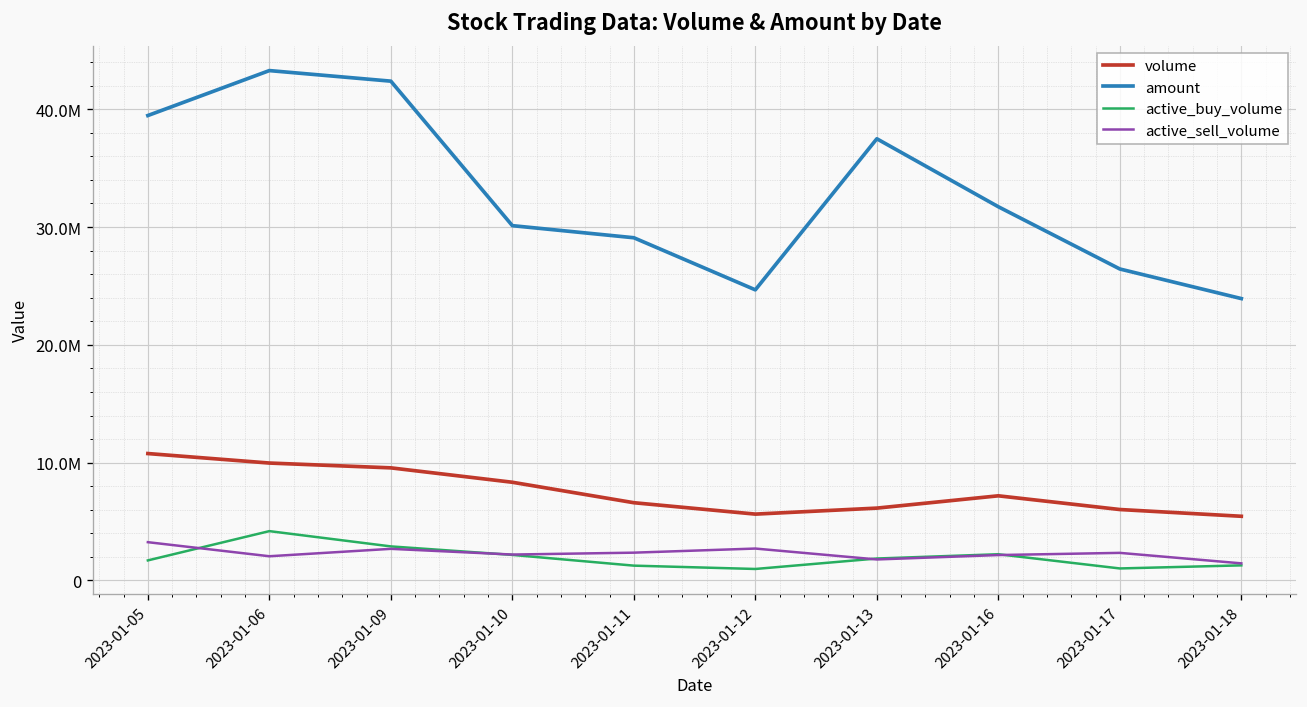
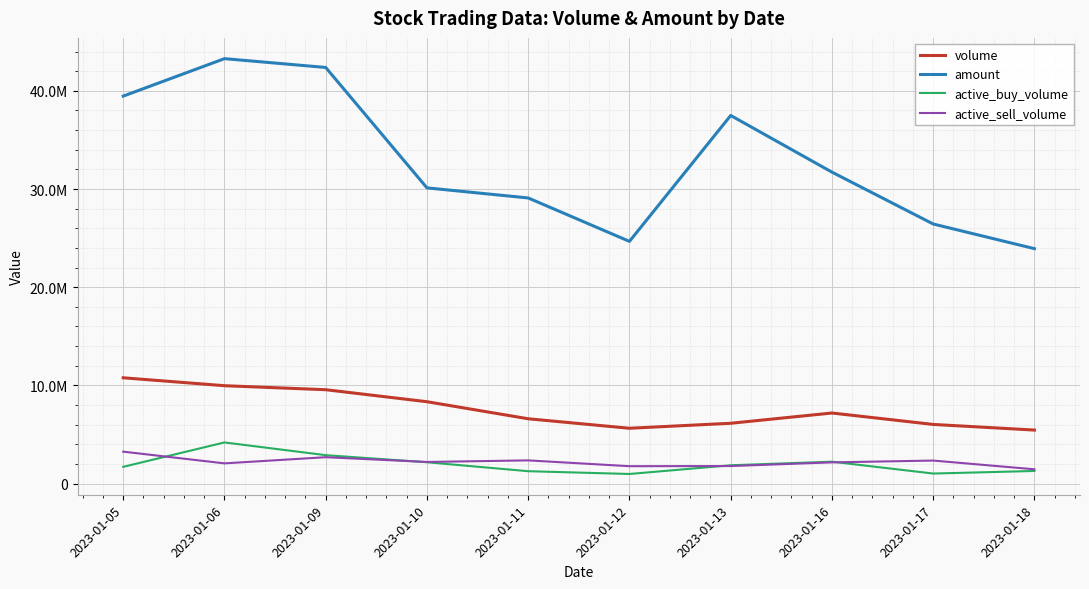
  {
    "volume": {
      "2023-01-05": 11000000,
      "2023-01-06": 10000000,
      "2023-01-09": 10000000,
      "2023-01-10": 8000000,
      "2023-01-11": 7000000,
      "2023-01-12": 6000000,
      "2023-01-13": 6000000,
      "2023-01-16": 7000000,
      "2023-01-17": 6000000,
      "2023-01-18": 5000000
    },
    "amount": {
      "2023-01-05": 39000000,
      "2023-01-06": 43000000,
      "2023-01-09": 42000000,
      "2023-01-10": 30000000,
      "2023-01-11": 29000000,
      "2023-01-12": 25000000,
      "2023-01-13": 37000000,
      "2023-01-16": 32000000,
      "2023-01-17": 26000000,
      "2023-01-18": 24000000
    },
    "active_buy_volume": {
      "2023-01-05": 2000000,
      "2023-01-06": 4000000,
      "2023-01-11": 1000000,
      "2023-01-12": 1000000,
      "2023-01-17": 1000000
    },
    "active_sell_volume": {
      "2023-01-05": 3000000,
      "2023-01-06": 2000000,
      "2023-01-11": 2000000,
-     "2023-01-12": 3000000,
+     "2023-01-12": 2000000,
      "2023-01-17": 2000000
    }
  }
